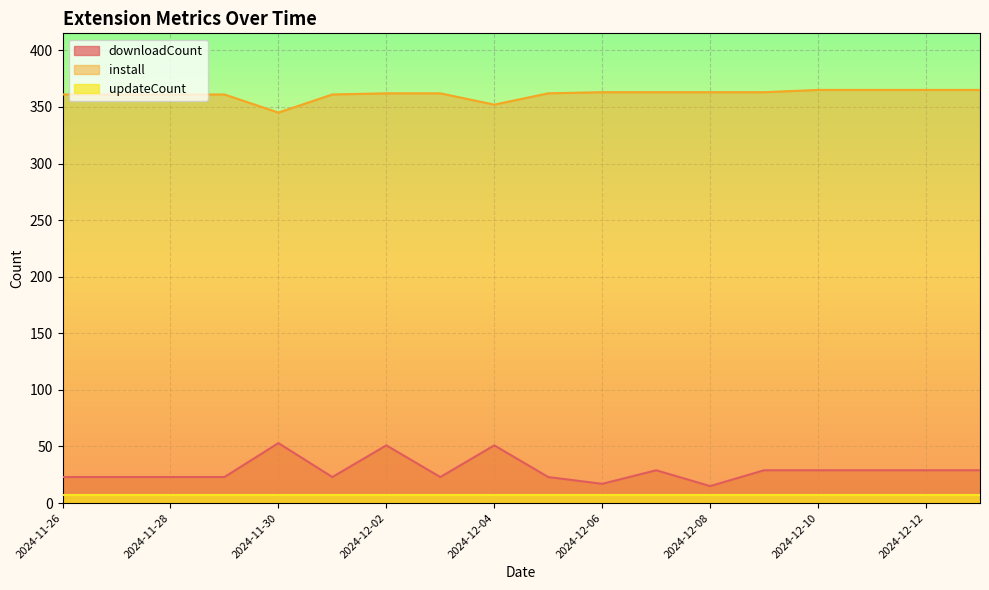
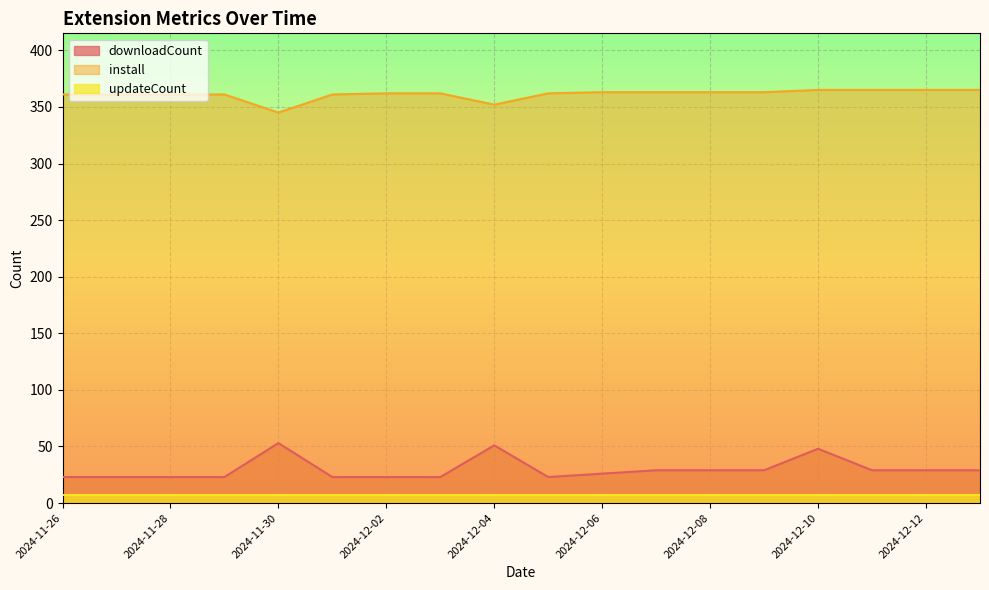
  {
    "downloadCount": {
      "2024-11-26": 23,
      "2024-11-28": 23,
      "2024-11-30": 53,
-     "2024-12-02": 51,
+     "2024-12-02": 23,
      "2024-12-04": 51,
-     "2024-12-06": 17,
-     "2024-12-08": 15,
-     "2024-12-10": 29,
+     "2024-12-06": 26,
+     "2024-12-08": 29,
+     "2024-12-10": 48,
      "2024-12-12": 29
    },
    "install": {
      "2024-11-26": 361,
      "2024-11-30": 345,
      "2024-12-02": 362,
      "2024-12-04": 352,
      "2024-12-06": 363,
      "2024-12-08": 363,
      "2024-12-10": 365,
      "2024-12-12": 365
    },
    "updateCount": {
      "2024-11-26": 7,
      "2024-11-28": 7,
      "2024-11-30": 7,
      "2024-12-02": 7,
      "2024-12-04": 7,
      "2024-12-06": 7,
      "2024-12-08": 7,
      "2024-12-10": 7,
      "2024-12-12": 7
    }
  }
